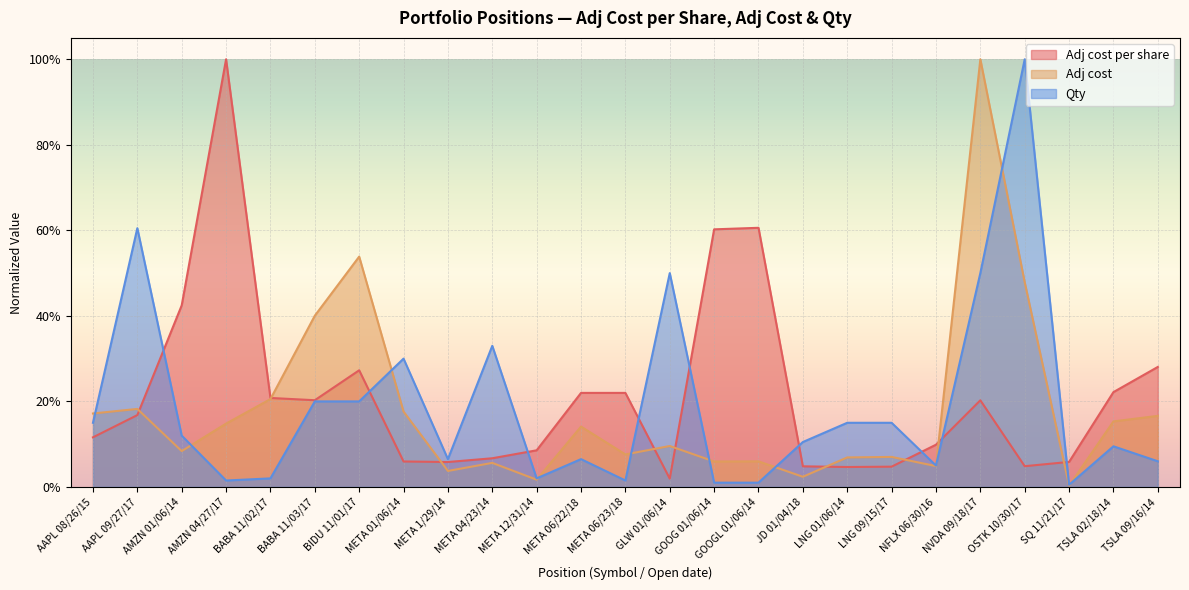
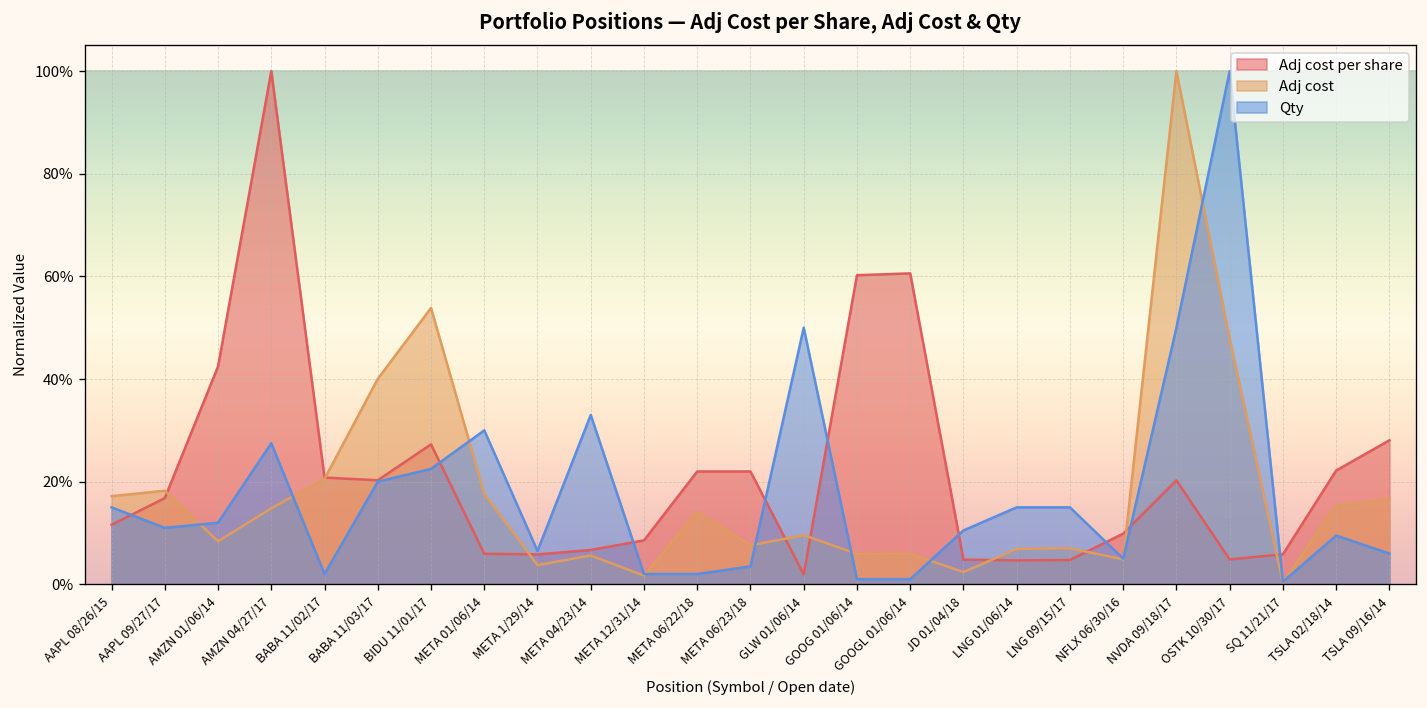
  {
    "Qty": {
      "AAPL 08/26/15": "15%",
-     "AAPL 09/27/17": "61%",
+     "AAPL 09/27/17": "11%",
      "AMZN 01/06/14": "12%",
-     "AMZN 04/27/17": "2%",
+     "AMZN 04/27/17": "28%",
      "BABA 11/02/17": "2%",
-     "BIDU 11/01/17": "20%",
+     "BIDU 11/01/17": "23%",
      "META 01/06/14": "30%",
      "META 1/29/14": "7%",
      "META 04/23/14": "33%",
-     "META 06/22/18": "7%",
-     "META 06/23/18": "2%",
+     "META 06/22/18": "2%",
+     "META 06/23/18": "4%",
      "GLW 01/06/14": "50%",
      "GOOG 01/06/14": "1%",
      "GOOGL 01/06/14": "1%",
      "JD 01/04/18": "11%",
      "LNG 01/06/14": "15%",
      "LNG 09/15/17": "15%",
      "NVDA 09/18/17": "50%",
      "OSTK 10/30/17": "100%",
      "TSLA 02/18/14": "10%",
      "TSLA 09/16/14": "6%"
    }
  }
